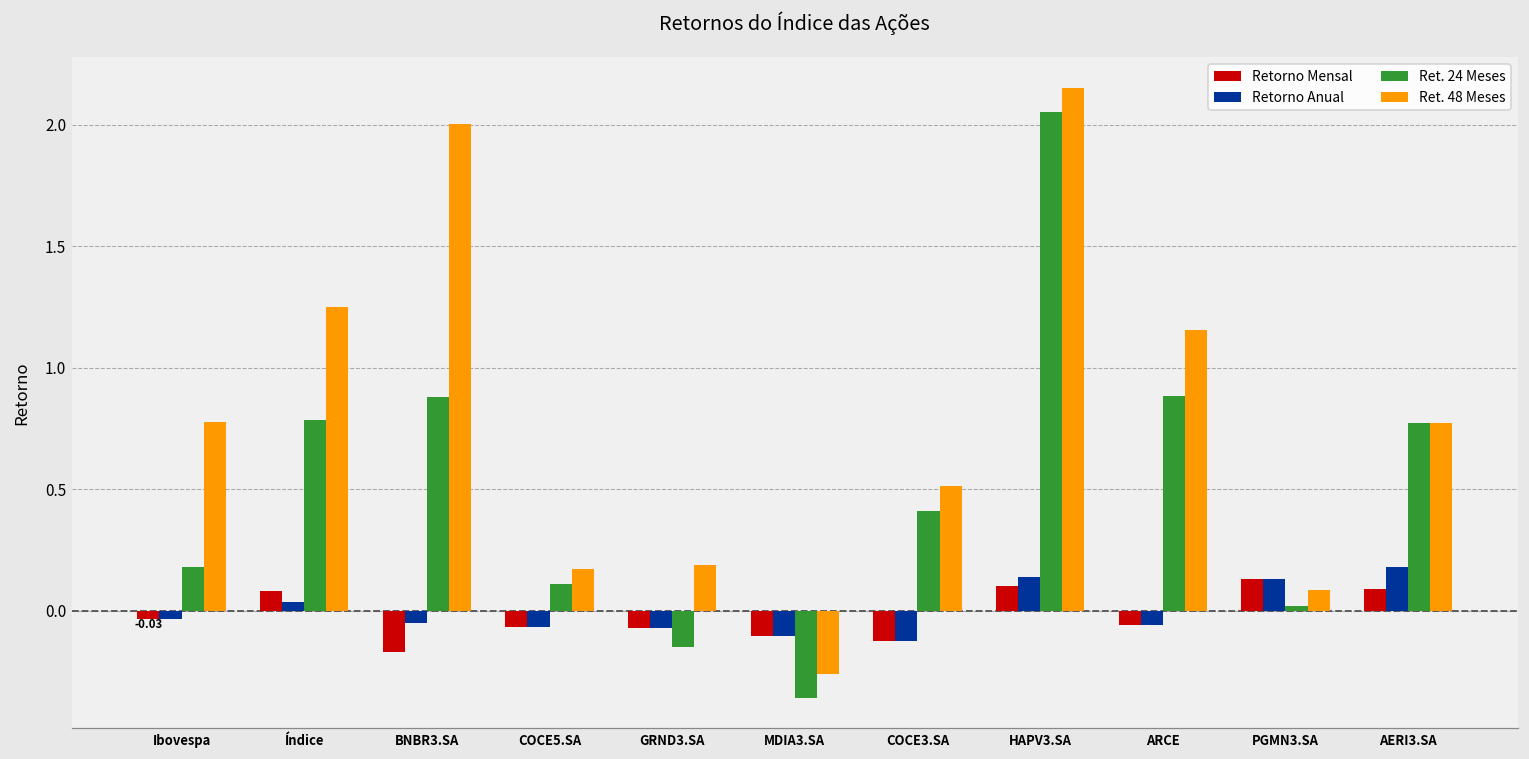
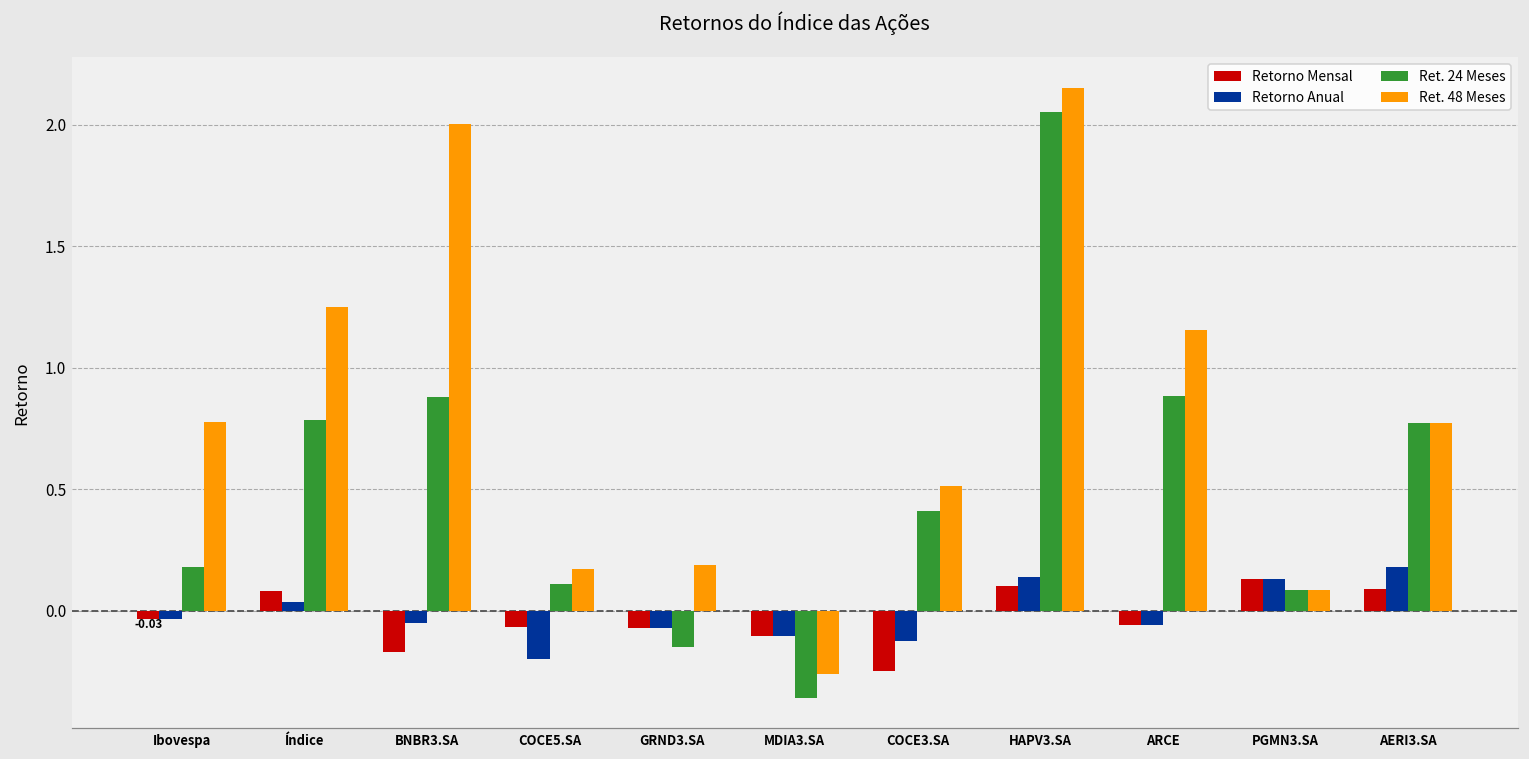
  {
    "Retorno Mensal": {
      "Índice": 0.08,
      "BNBR3.SA": -0.17,
      "COCE5.SA": -0.07,
      "GRND3.SA": -0.07,
      "MDIA3.SA": -0.10,
-     "COCE3.SA": -0.12,
+     "COCE3.SA": -0.25,
      "HAPV3.SA": 0.10,
      "ARCE": -0.06,
      "PGMN3.SA": 0.13,
      "AERI3.SA": 0.09
    },
    "Retorno Anual": {
      "Índice": 0.04,
      "BNBR3.SA": -0.05,
-     "COCE5.SA": -0.07,
+     "COCE5.SA": -0.20,
      "GRND3.SA": -0.07,
      "MDIA3.SA": -0.10,
      "COCE3.SA": -0.12,
      "HAPV3.SA": 0.14,
      "ARCE": -0.06,
      "PGMN3.SA": 0.13,
      "AERI3.SA": 0.18
    },
    "Ret. 24 Meses": {
      "Ibovespa": 0.18,
      "Índice": 0.79,
      "BNBR3.SA": 0.88,
      "COCE5.SA": 0.11,
      "GRND3.SA": -0.15,
      "MDIA3.SA": -0.36,
      "COCE3.SA": 0.41,
      "HAPV3.SA": 2.05,
      "ARCE": 0.88,
-     "PGMN3.SA": 0.02,
+     "PGMN3.SA": 0.09,
      "AERI3.SA": 0.77
    },
    "Ret. 48 Meses": {
      "Ibovespa": 0.78,
      "Índice": 1.25,
      "BNBR3.SA": 2.00,
      "COCE5.SA": 0.17,
      "GRND3.SA": 0.19,
      "MDIA3.SA": -0.26,
      "COCE3.SA": 0.51,
      "HAPV3.SA": 2.15,
      "ARCE": 1.16,
      "PGMN3.SA": 0.09,
      "AERI3.SA": 0.77
    }
  }
